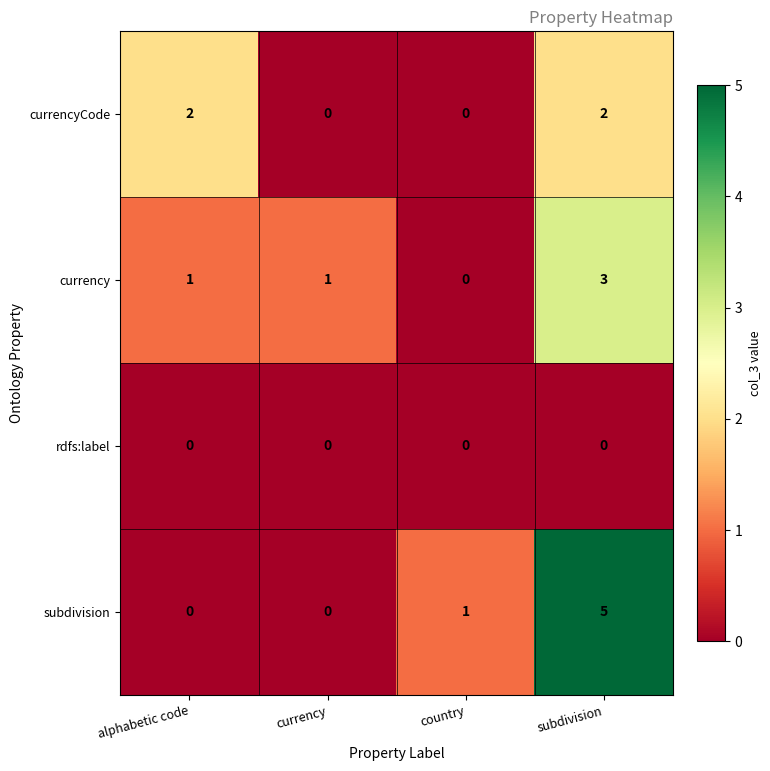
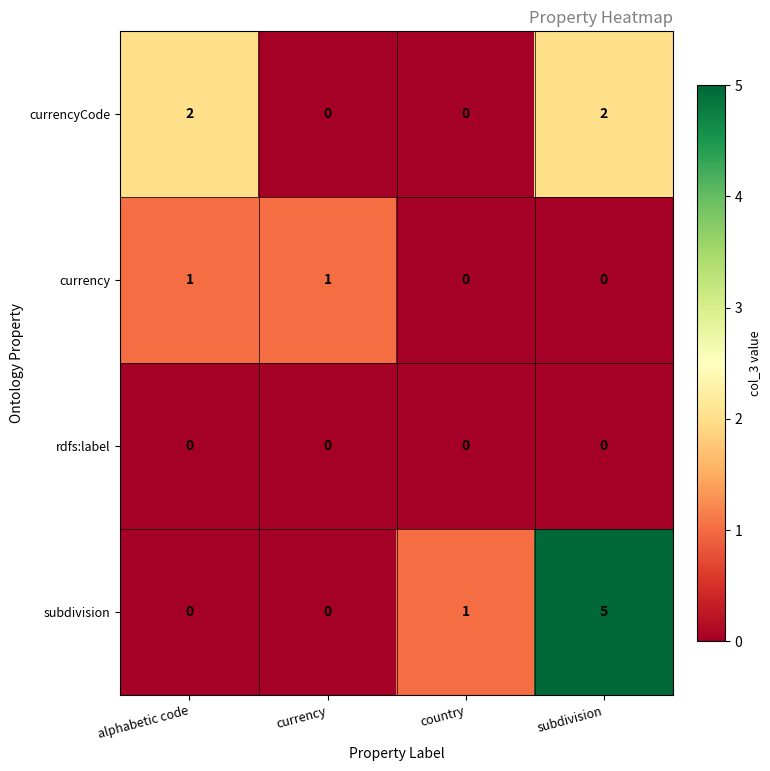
  {
    "currencyCode": {
      "alphabetic code": 2,
      "currency": 0,
      "country": 0,
      "subdivision": 2
    },
    "currency": {
      "alphabetic code": 1,
      "currency": 1,
      "country": 0,
-     "subdivision": 3
+     "subdivision": 0
    },
    "rdfs:label": {
      "alphabetic code": 0,
      "currency": 0,
      "country": 0,
      "subdivision": 0
    },
    "subdivision": {
      "alphabetic code": 0,
      "currency": 0,
      "country": 1,
      "subdivision": 5
    }
  }
